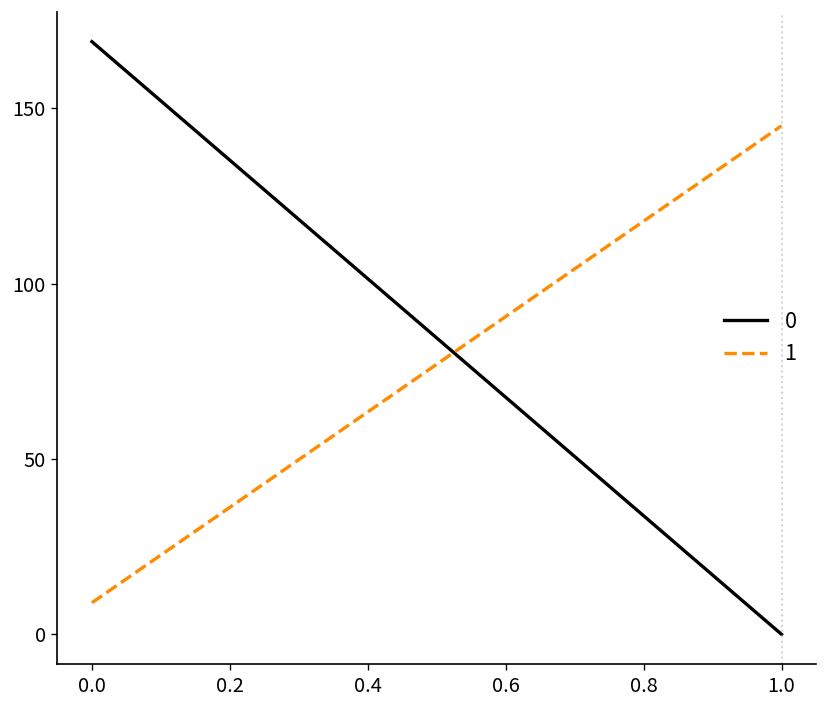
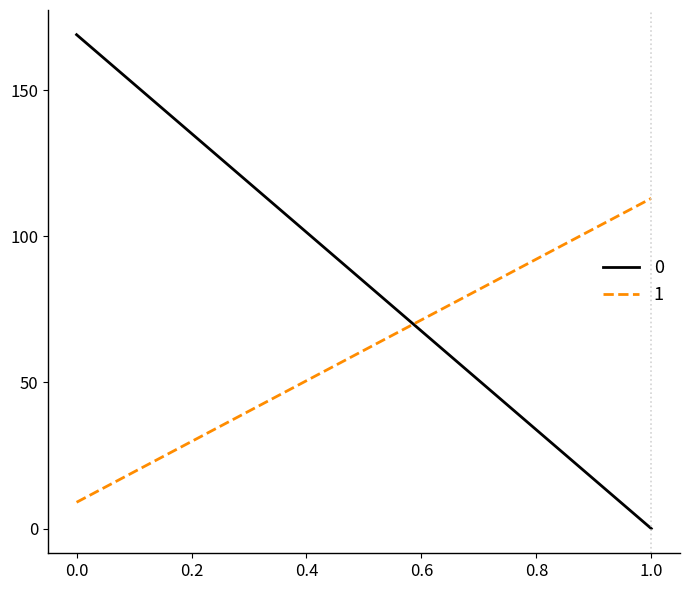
  {
    "0": {
      "0.0": 169,
      "1.0": 0
    },
    "1": {
      "0.0": 9,
-     "1.0": 145
+     "1.0": 113
    }
  }
